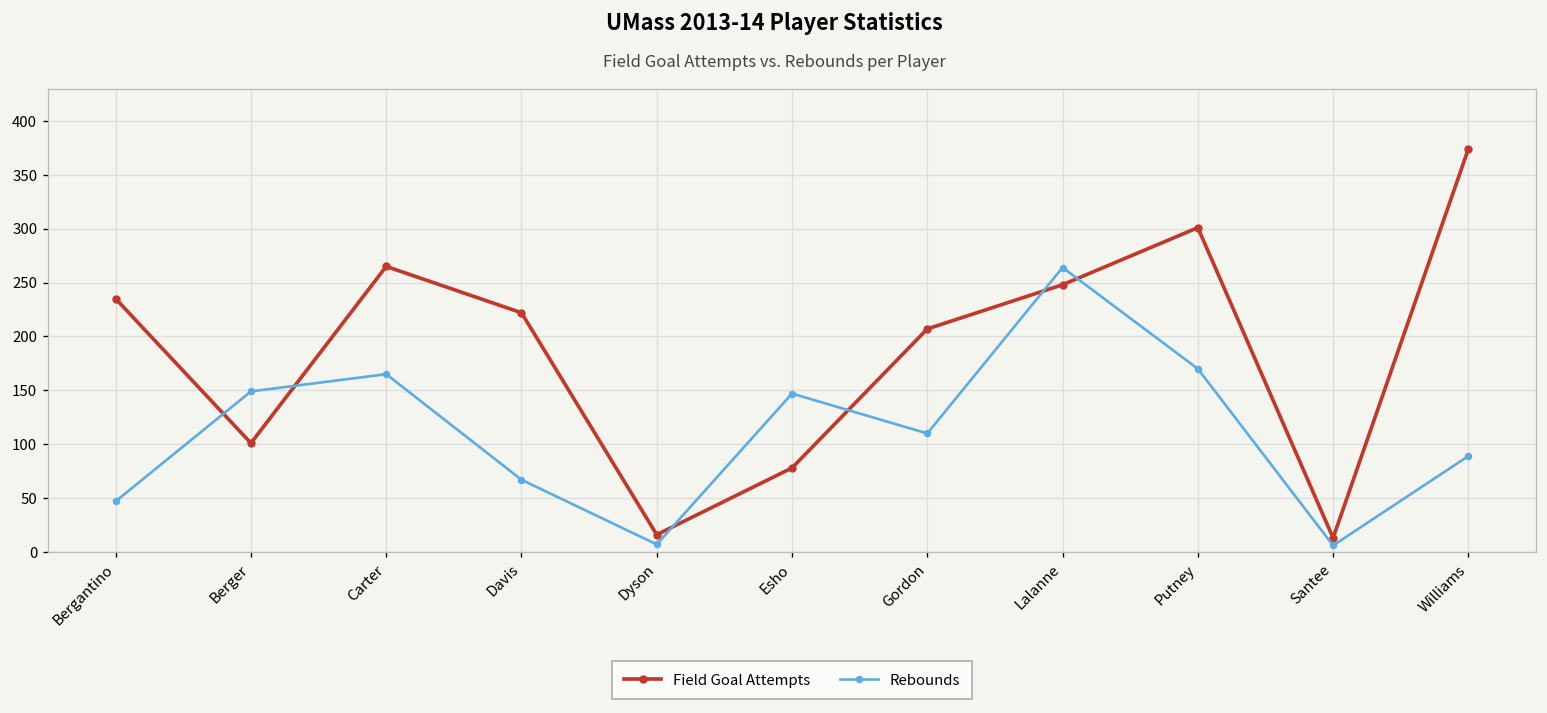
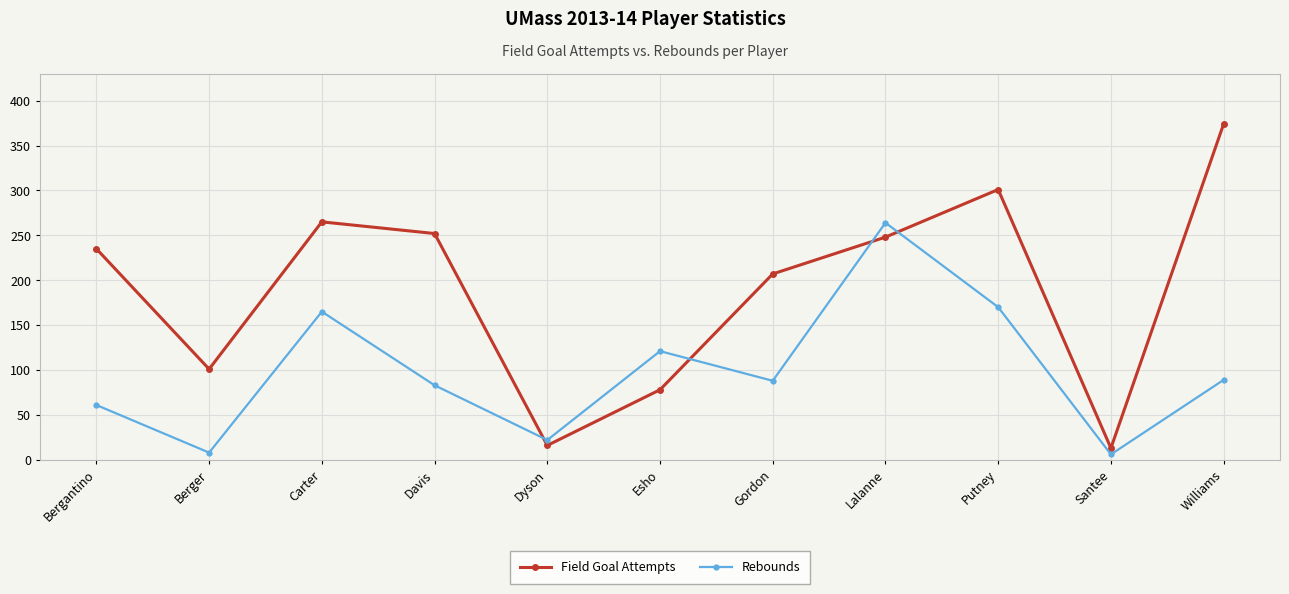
  {
    "Field Goal Attempts": {
      "Bergantino": 240,
      "Berger": 100,
      "Carter": 270,
-     "Davis": 220,
+     "Davis": 250,
      "Dyson": 20,
      "Esho": 80,
      "Gordon": 210,
      "Lalanne": 250,
      "Putney": 300,
      "Santee": 10,
      "Williams": 370
    },
    "Rebounds": {
-     "Bergantino": 50,
-     "Berger": 150,
+     "Bergantino": 60,
+     "Berger": 10,
      "Carter": 170,
-     "Davis": 70,
-     "Dyson": 10,
-     "Esho": 150,
-     "Gordon": 110,
+     "Davis": 80,
+     "Dyson": 20,
+     "Esho": 120,
+     "Gordon": 90,
      "Lalanne": 260,
      "Putney": 170,
      "Santee": 10,
      "Williams": 90
    }
  }
